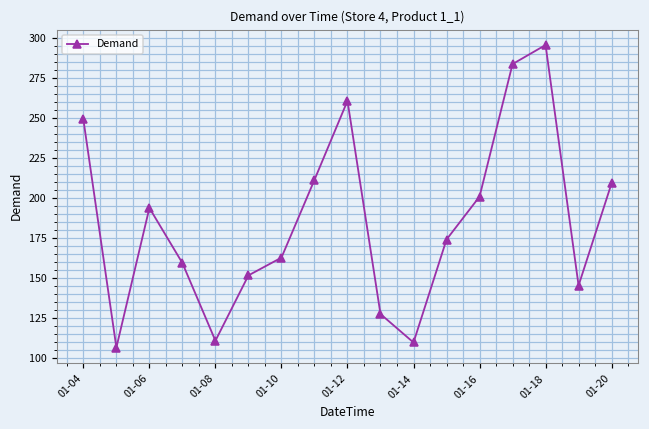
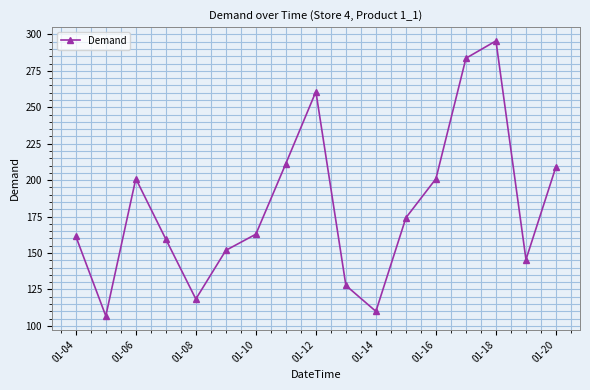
  {
-   "01-04": 249,
-   "01-06": 194,
-   "01-08": 111,
+   "01-04": 162,
+   "01-06": 201,
+   "01-08": 118,
    "01-10": 163,
    "01-12": 261,
    "01-14": 110,
    "01-16": 201,
    "01-18": 296,
    "01-20": 209
  }
